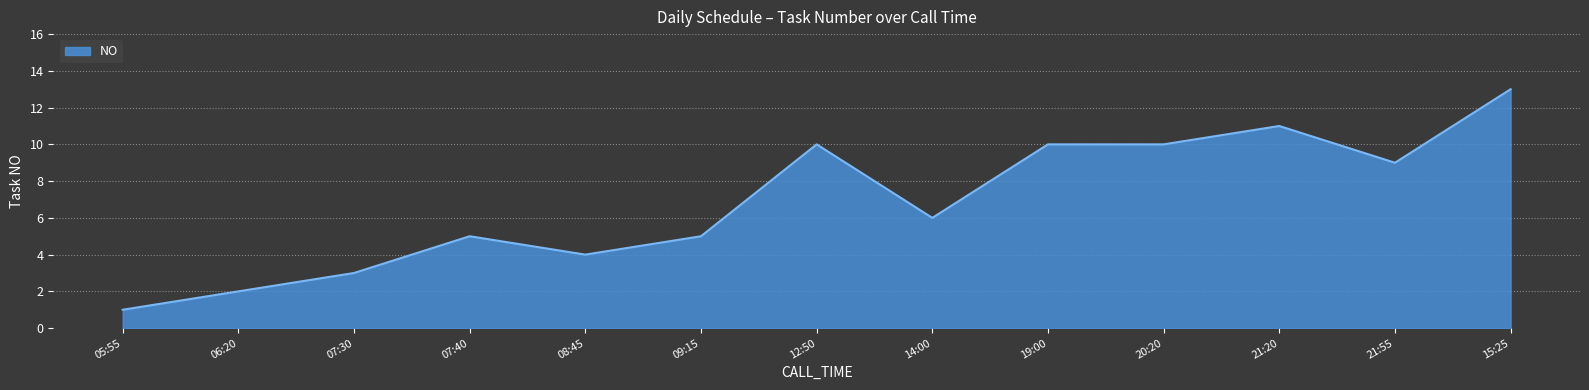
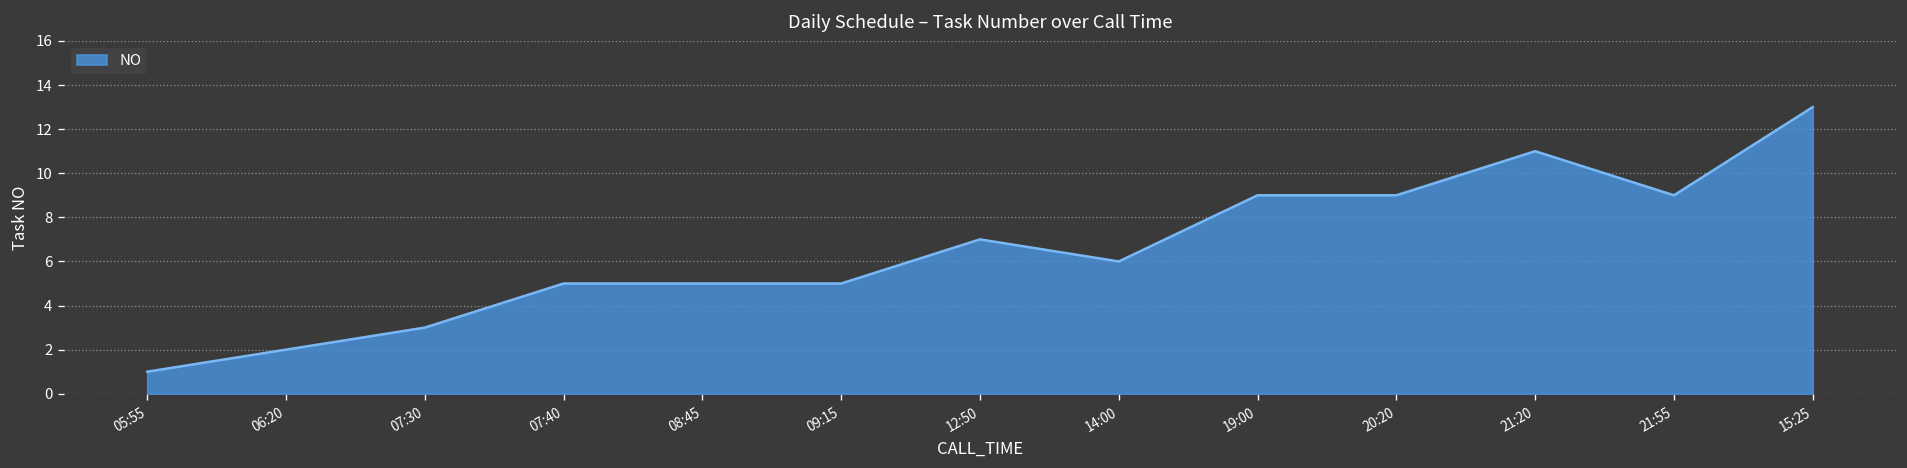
  {
    "05:55": 1,
    "06:20": 2,
    "07:30": 3,
    "07:40": 5,
-   "08:45": 4,
+   "08:45": 5,
    "09:15": 5,
-   "12:50": 10,
+   "12:50": 7,
    "14:00": 6,
-   "19:00": 10,
-   "20:20": 10,
+   "19:00": 9,
+   "20:20": 9,
    "21:20": 11,
    "21:55": 9,
    "15:25": 13
  }
